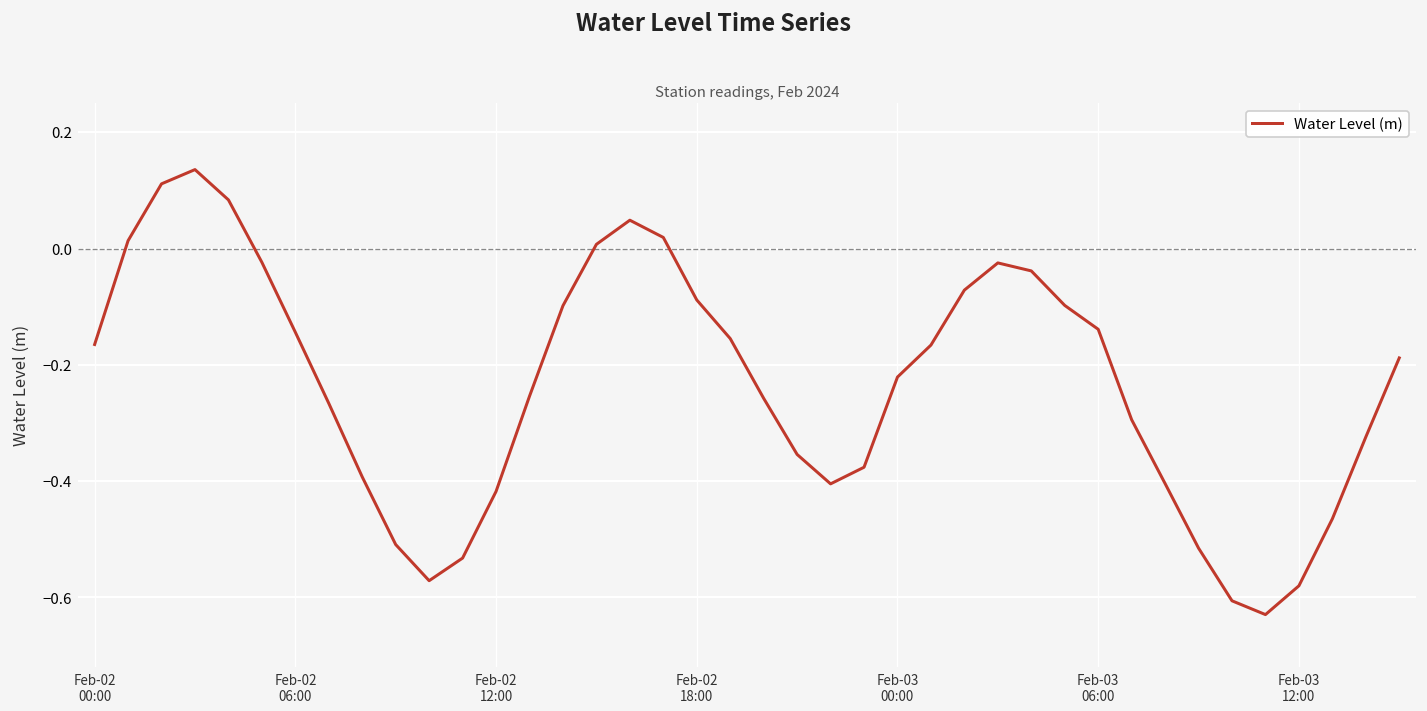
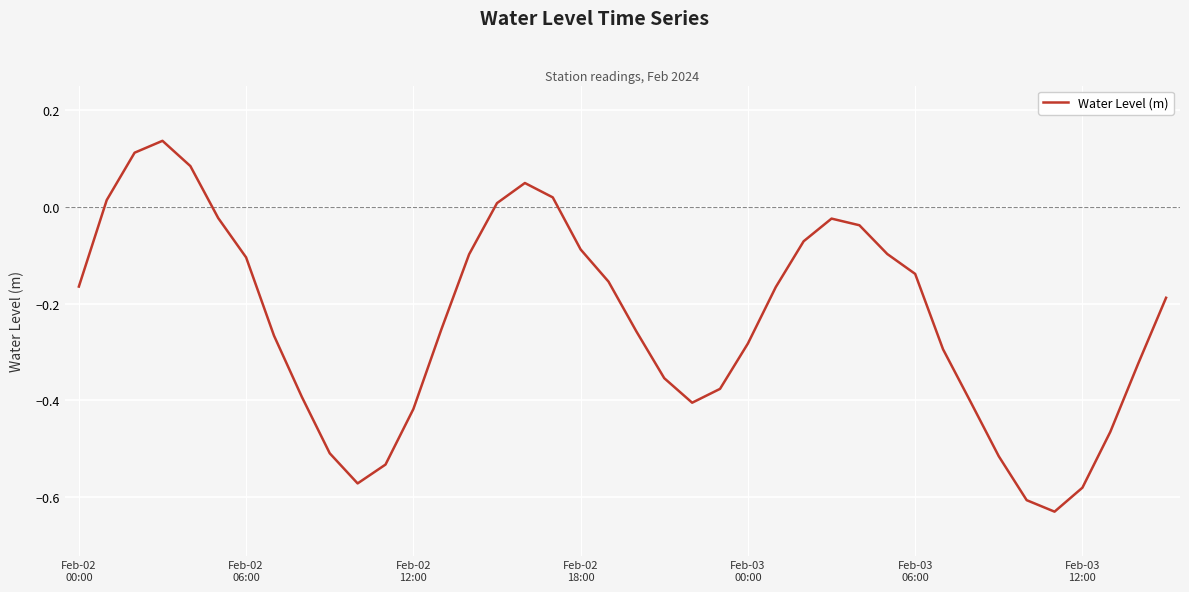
  {
    "Feb-02 00:00": -0.16,
-   "Feb-02 06:00": -0.14,
+   "Feb-02 06:00": -0.10,
    "Feb-02 12:00": -0.42,
    "Feb-02 18:00": -0.09,
-   "Feb-03 00:00": -0.22,
+   "Feb-03 00:00": -0.28,
    "Feb-03 06:00": -0.14,
    "Feb-03 12:00": -0.58
  }
